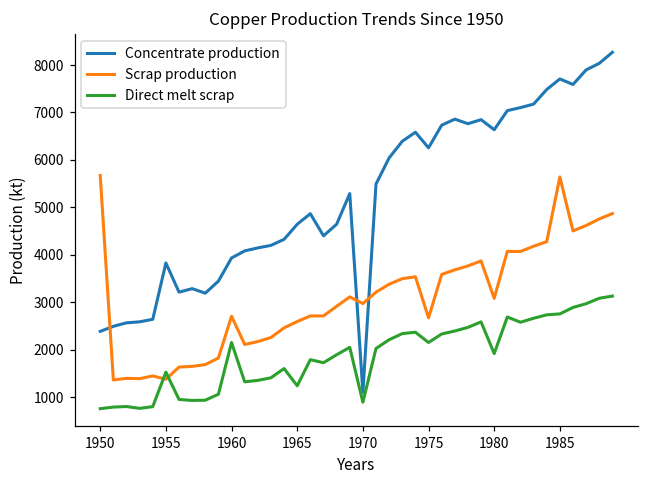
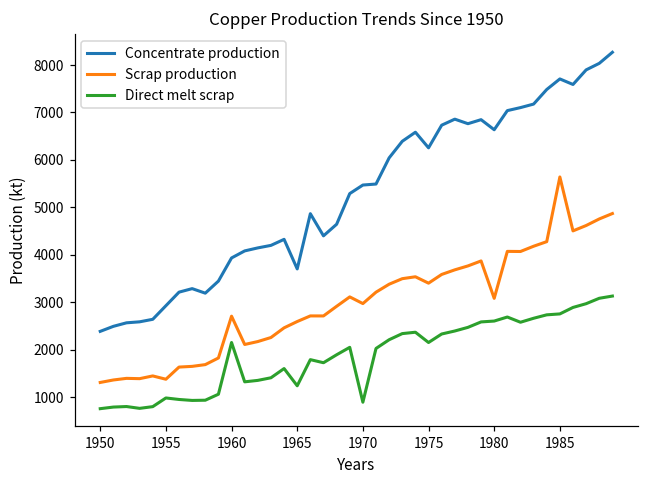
  {
    "Concentrate production": {
      "1950": 2400,
-     "1955": 3800,
+     "1955": 2900,
      "1960": 3900,
-     "1965": 4600,
-     "1970": 1100,
+     "1965": 3700,
+     "1970": 5500,
      "1975": 6300,
      "1980": 6600,
      "1985": 7700
    },
    "Scrap production": {
-     "1950": 5700,
+     "1950": 1300,
      "1955": 1400,
      "1960": 2700,
      "1965": 2600,
      "1970": 3000,
-     "1975": 2700,
+     "1975": 3400,
      "1980": 3100,
      "1985": 5600
    },
    "Direct melt scrap": {
      "1950": 800,
-     "1955": 1500,
+     "1955": 1000,
      "1960": 2200,
      "1965": 1200,
      "1970": 900,
      "1975": 2200,
-     "1980": 1900,
+     "1980": 2600,
      "1985": 2800
    }
  }
